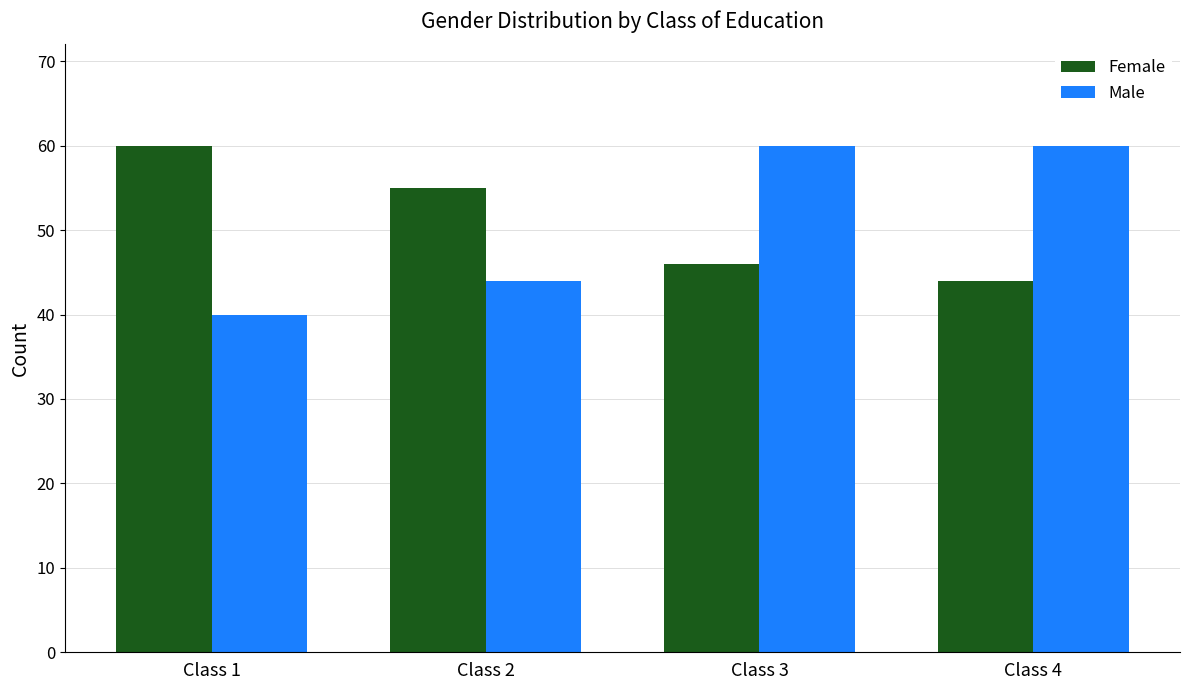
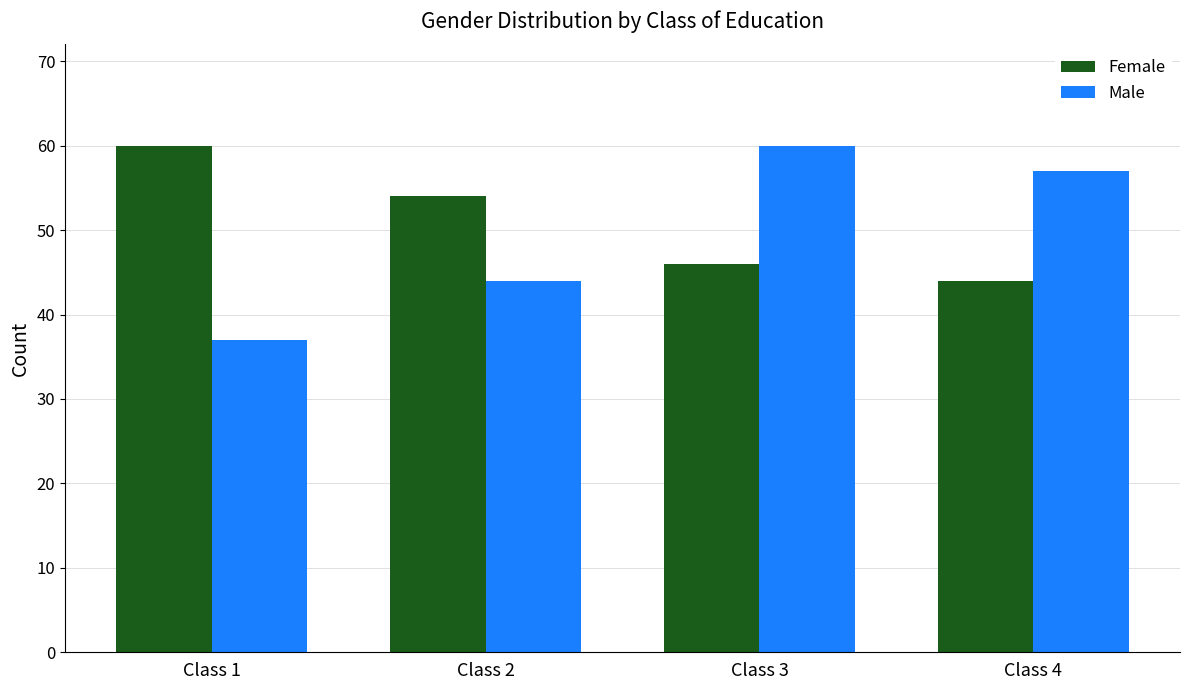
  {
    "Female": {
      "Class 1": 60,
-     "Class 2": 55,
+     "Class 2": 54,
      "Class 3": 46,
      "Class 4": 44
    },
    "Male": {
-     "Class 1": 40,
+     "Class 1": 37,
      "Class 2": 44,
      "Class 3": 60,
-     "Class 4": 60
+     "Class 4": 57
    }
  }
